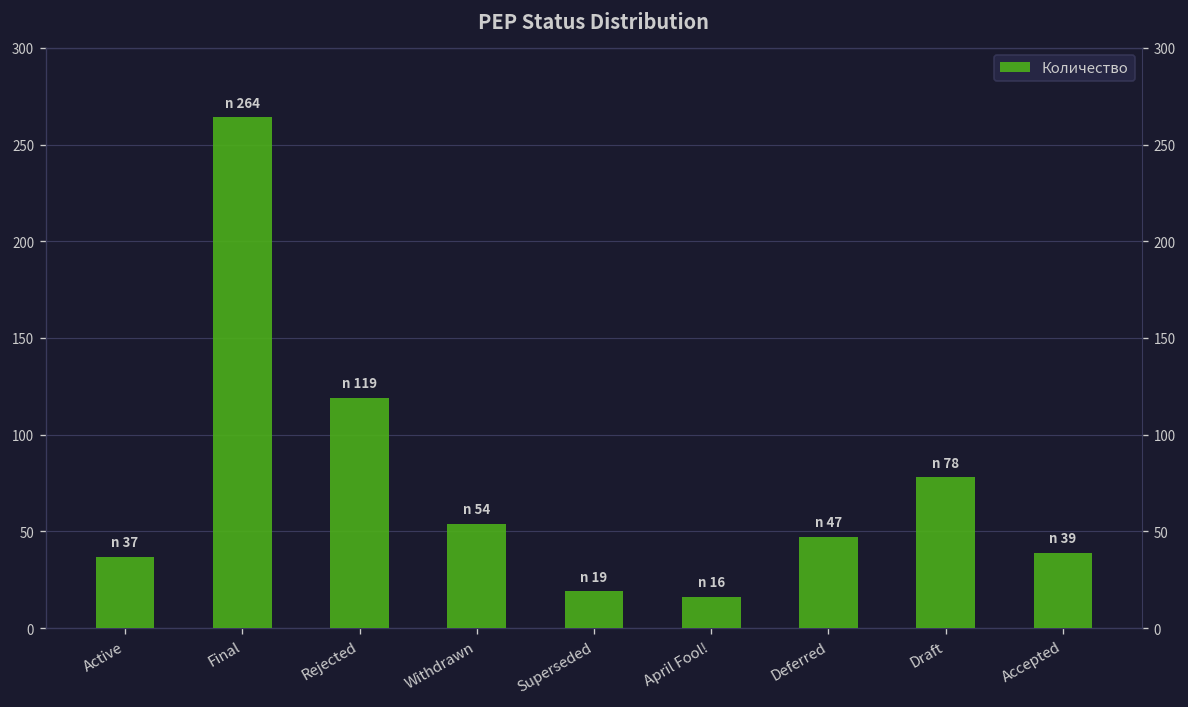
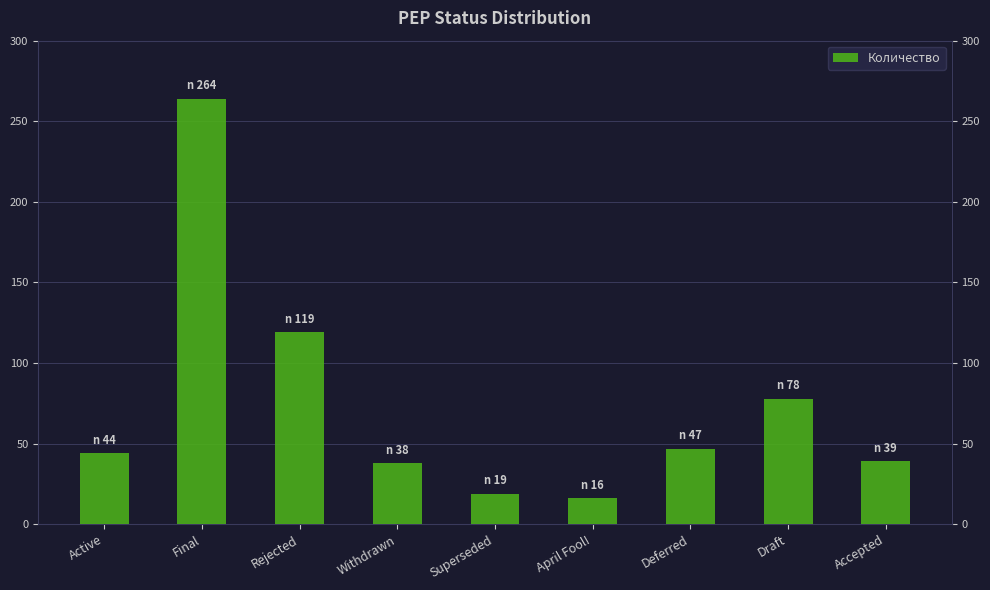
  {
-   "Active": 37,
+   "Active": 44,
    "Final": 264,
    "Rejected": 119,
-   "Withdrawn": 54,
+   "Withdrawn": 38,
    "Superseded": 19,
    "April Fool!": 16,
    "Deferred": 47,
    "Draft": 78,
    "Accepted": 39
  }
